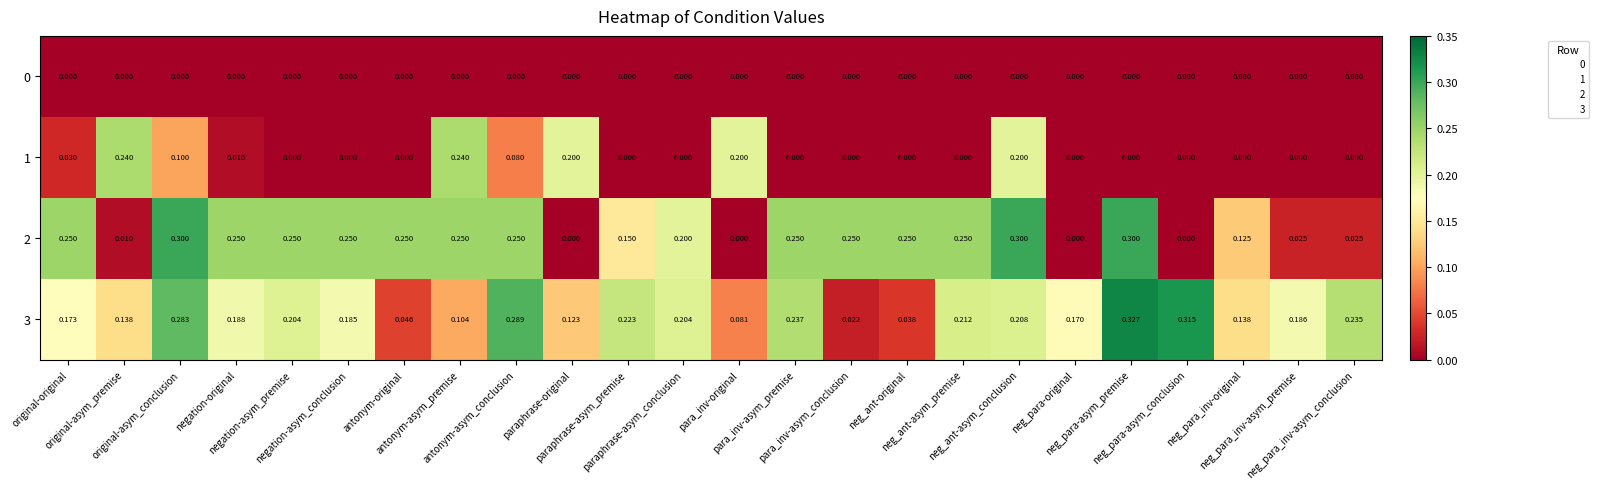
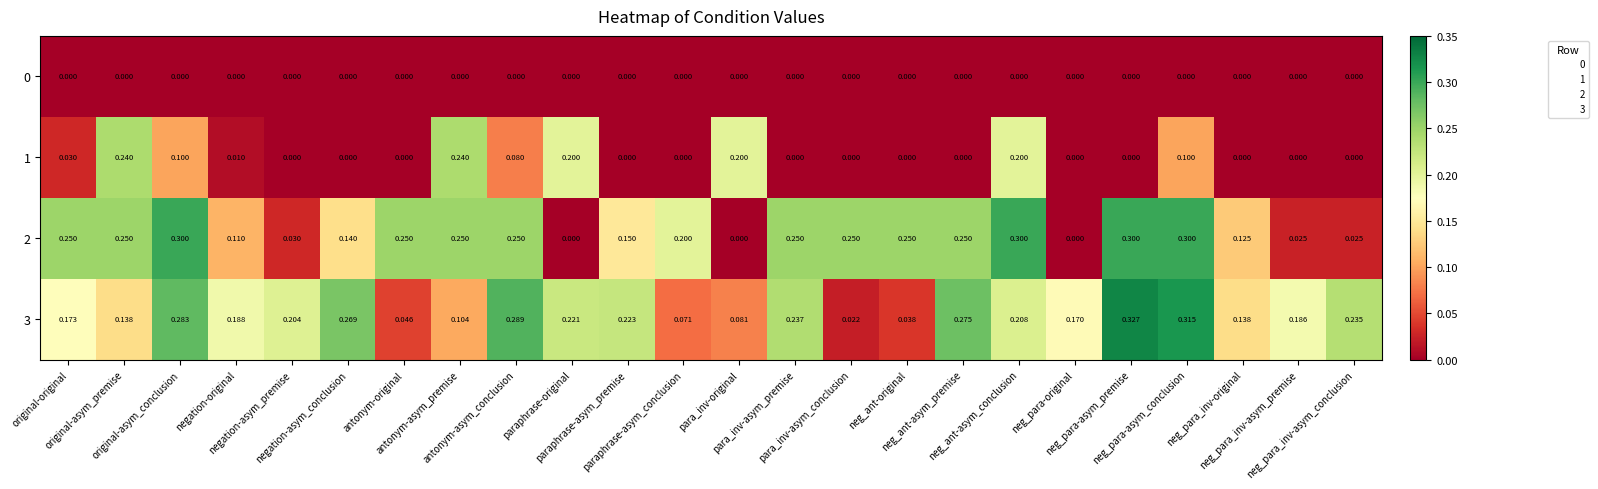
  {
    "0": {
      "original-original": 0.000,
      "original-asym_premise": 0.000,
      "original-asym_conclusion": 0.000,
      "negation-original": 0.000,
      "negation-asym_premise": 0.000,
      "negation-asym_conclusion": 0.000,
      "antonym-original": 0.000,
      "antonym-asym_premise": 0.000,
      "antonym-asym_conclusion": 0.000,
      "paraphrase-original": 0.000,
      "paraphrase-asym_premise": 0.000,
      "paraphrase-asym_conclusion": 0.000,
      "para_inv-original": 0.000,
      "para_inv-asym_premise": 0.000,
      "para_inv-asym_conclusion": 0.000,
      "neg_ant-original": 0.000,
      "neg_ant-asym_premise": 0.000,
      "neg_ant-asym_conclusion": 0.000,
      "neg_para-original": 0.000,
      "neg_para-asym_premise": 0.000,
      "neg_para-asym_conclusion": 0.000,
      "neg_para_inv-original": 0.000,
      "neg_para_inv-asym_premise": 0.000,
      "neg_para_inv-asym_conclusion": 0.000
    },
    "1": {
      "original-original": 0.030,
      "original-asym_premise": 0.240,
      "original-asym_conclusion": 0.100,
      "negation-original": 0.010,
      "negation-asym_premise": 0.000,
      "negation-asym_conclusion": 0.000,
      "antonym-original": 0.000,
      "antonym-asym_premise": 0.240,
      "antonym-asym_conclusion": 0.080,
      "paraphrase-original": 0.200,
      "paraphrase-asym_premise": 0.000,
      "paraphrase-asym_conclusion": 0.000,
      "para_inv-original": 0.200,
      "para_inv-asym_premise": 0.000,
      "para_inv-asym_conclusion": 0.000,
      "neg_ant-original": 0.000,
      "neg_ant-asym_premise": 0.000,
      "neg_ant-asym_conclusion": 0.200,
      "neg_para-original": 0.000,
      "neg_para-asym_premise": 0.000,
-     "neg_para-asym_conclusion": 0.000,
+     "neg_para-asym_conclusion": 0.100,
      "neg_para_inv-original": 0.000,
      "neg_para_inv-asym_premise": 0.000,
      "neg_para_inv-asym_conclusion": 0.000
    },
    "2": {
      "original-original": 0.250,
-     "original-asym_premise": 0.010,
+     "original-asym_premise": 0.250,
      "original-asym_conclusion": 0.300,
-     "negation-original": 0.250,
-     "negation-asym_premise": 0.250,
-     "negation-asym_conclusion": 0.250,
+     "negation-original": 0.110,
+     "negation-asym_premise": 0.030,
+     "negation-asym_conclusion": 0.140,
      "antonym-original": 0.250,
      "antonym-asym_premise": 0.250,
      "antonym-asym_conclusion": 0.250,
      "paraphrase-original": 0.000,
      "paraphrase-asym_premise": 0.150,
      "paraphrase-asym_conclusion": 0.200,
      "para_inv-original": 0.000,
      "para_inv-asym_premise": 0.250,
      "para_inv-asym_conclusion": 0.250,
      "neg_ant-original": 0.250,
      "neg_ant-asym_premise": 0.250,
      "neg_ant-asym_conclusion": 0.300,
      "neg_para-original": 0.000,
      "neg_para-asym_premise": 0.300,
-     "neg_para-asym_conclusion": 0.000,
+     "neg_para-asym_conclusion": 0.300,
      "neg_para_inv-original": 0.125,
      "neg_para_inv-asym_premise": 0.025,
      "neg_para_inv-asym_conclusion": 0.025
    },
    "3": {
      "original-original": 0.173,
      "original-asym_premise": 0.138,
      "original-asym_conclusion": 0.283,
      "negation-original": 0.188,
      "negation-asym_premise": 0.204,
-     "negation-asym_conclusion": 0.185,
+     "negation-asym_conclusion": 0.269,
      "antonym-original": 0.046,
      "antonym-asym_premise": 0.104,
      "antonym-asym_conclusion": 0.289,
-     "paraphrase-original": 0.123,
+     "paraphrase-original": 0.221,
      "paraphrase-asym_premise": 0.223,
-     "paraphrase-asym_conclusion": 0.204,
+     "paraphrase-asym_conclusion": 0.071,
      "para_inv-original": 0.081,
      "para_inv-asym_premise": 0.237,
      "para_inv-asym_conclusion": 0.022,
      "neg_ant-original": 0.038,
-     "neg_ant-asym_premise": 0.212,
+     "neg_ant-asym_premise": 0.275,
      "neg_ant-asym_conclusion": 0.208,
      "neg_para-original": 0.170,
      "neg_para-asym_premise": 0.327,
      "neg_para-asym_conclusion": 0.315,
      "neg_para_inv-original": 0.138,
      "neg_para_inv-asym_premise": 0.186,
      "neg_para_inv-asym_conclusion": 0.235
    }
  }
